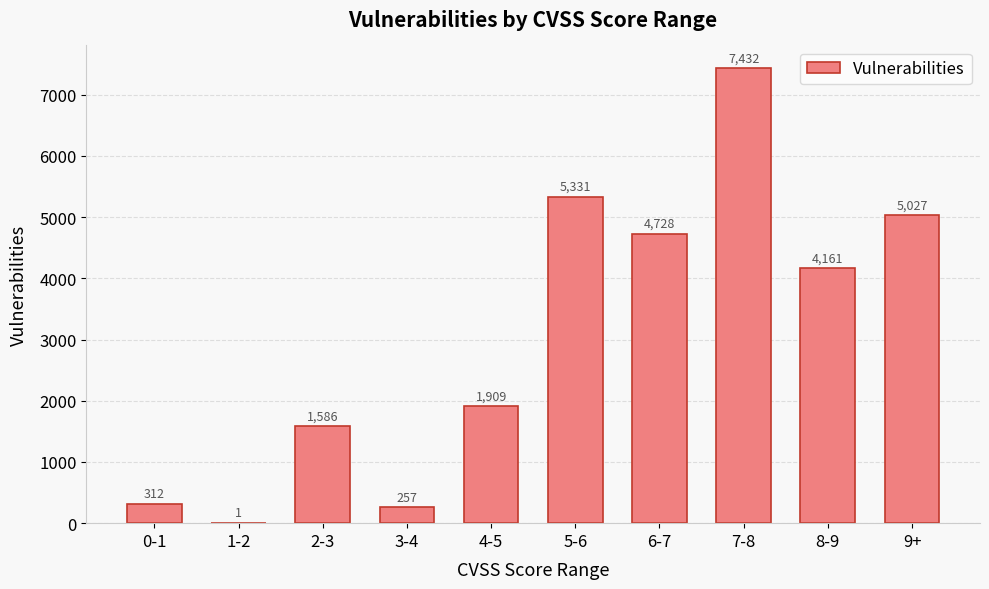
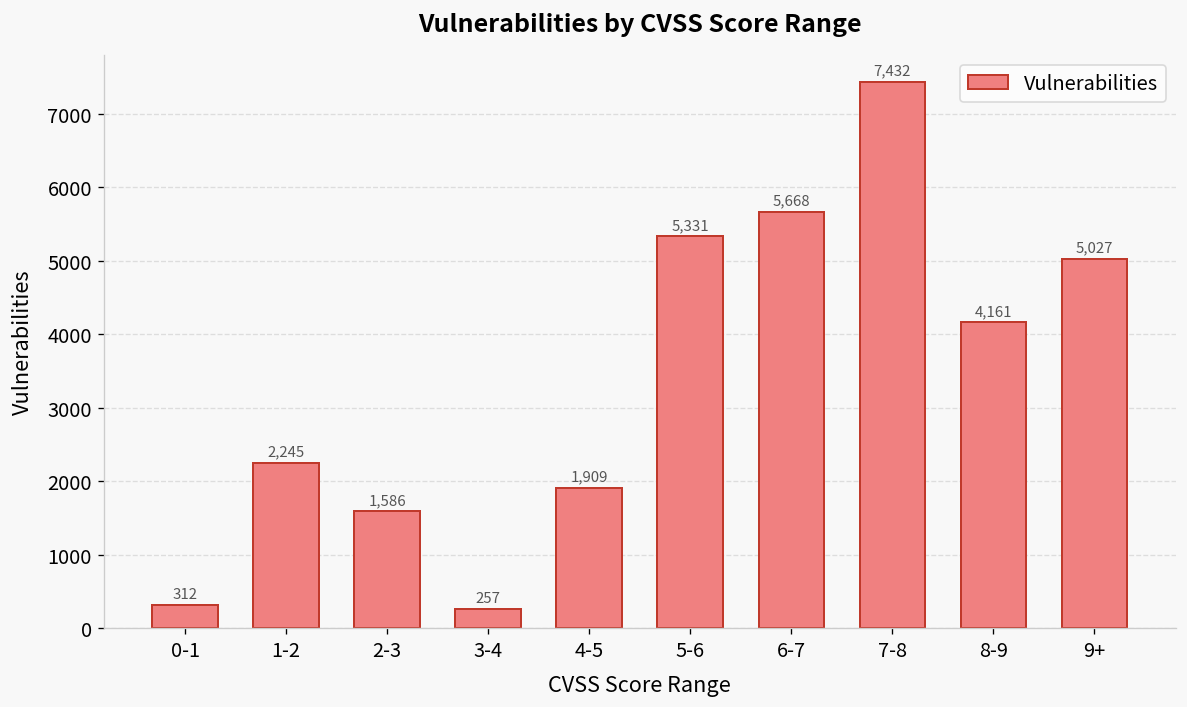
  {
    "0-1": "312",
-   "1-2": "1",
+   "1-2": "2,245",
    "2-3": "1,586",
    "3-4": "257",
    "4-5": "1,909",
    "5-6": "5,331",
-   "6-7": "4,728",
+   "6-7": "5,668",
    "7-8": "7,432",
    "8-9": "4,161",
    "9+": "5,027"
  }
